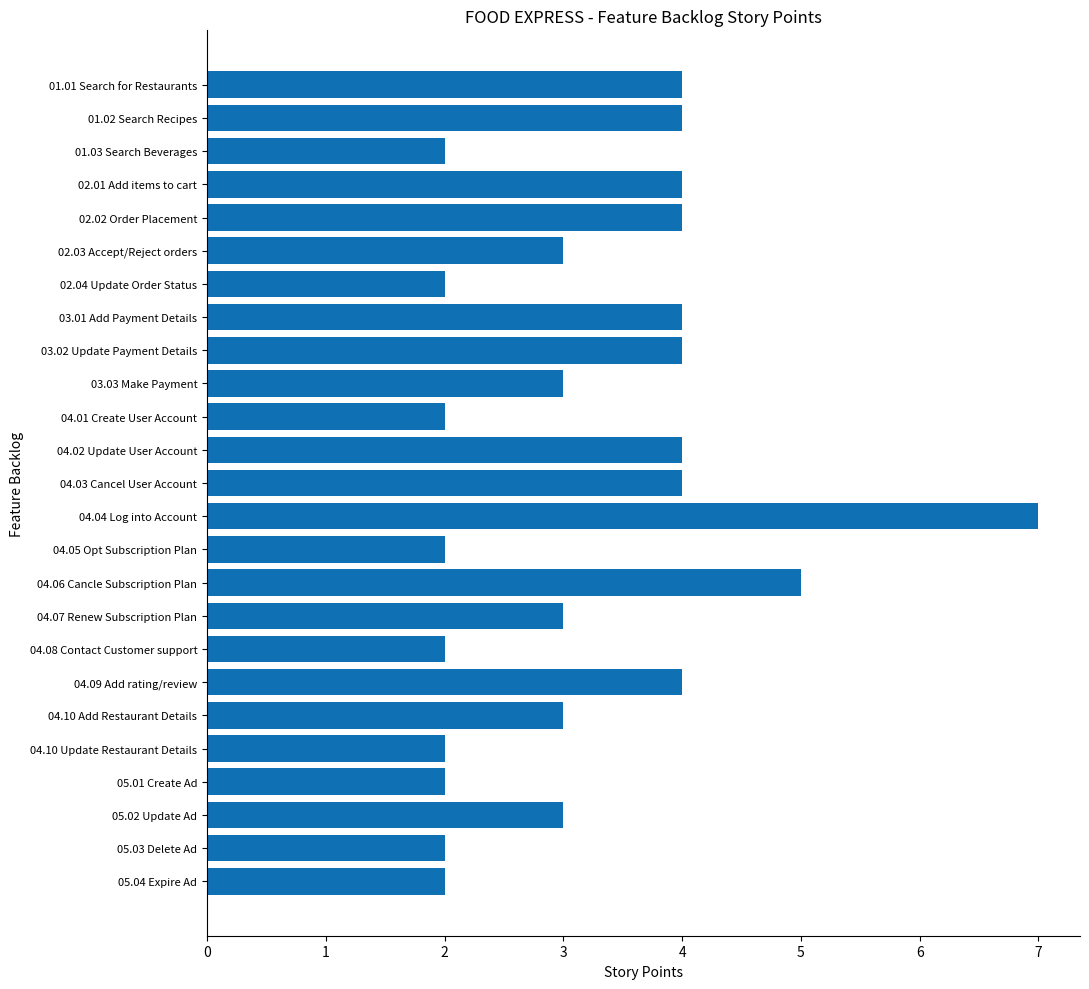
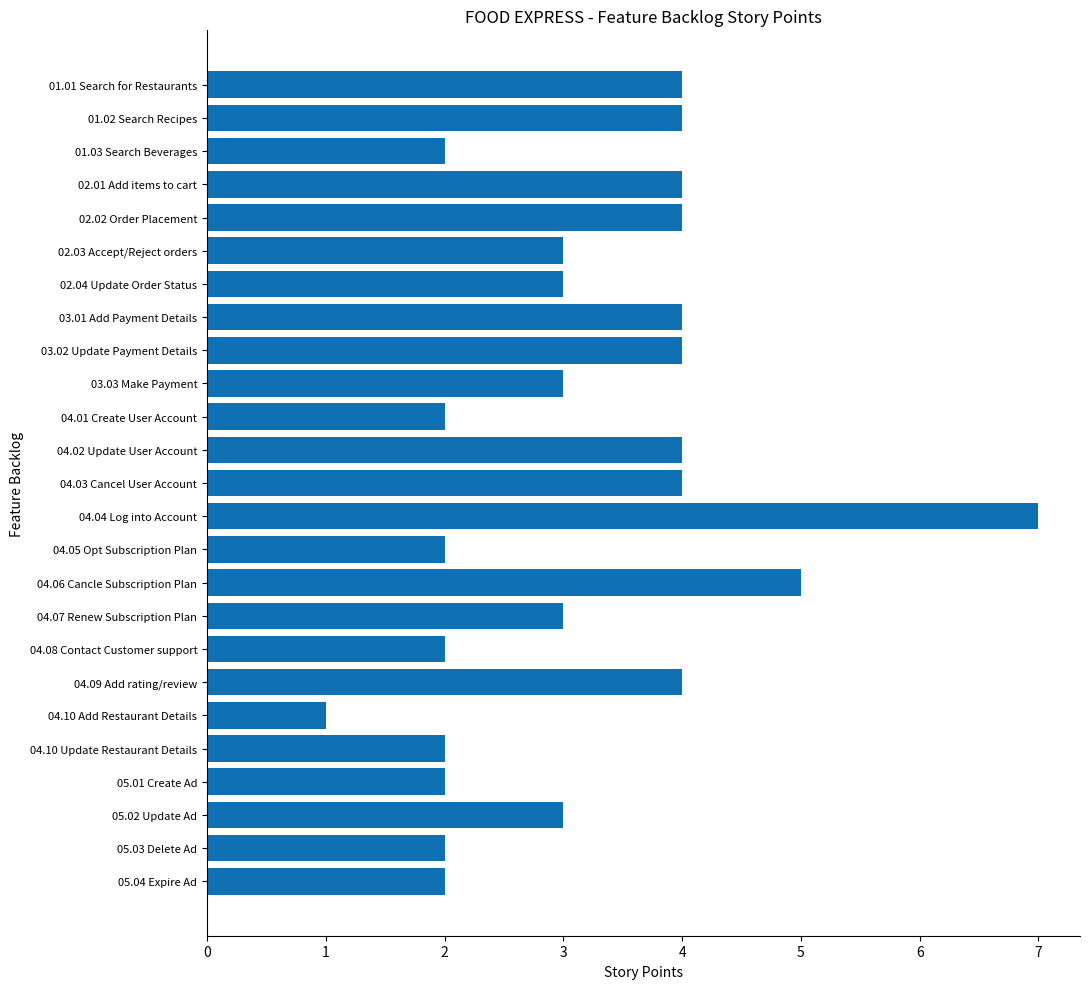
  {
    "01.01 Search for Restaurants": 4,
    "01.02 Search Recipes": 4,
    "01.03 Search Beverages": 2,
    "02.01 Add items to cart": 4,
    "02.02 Order Placement": 4,
    "02.03 Accept/Reject orders": 3,
-   "02.04 Update Order Status": 2,
+   "02.04 Update Order Status": 3,
    "03.01 Add Payment Details": 4,
    "03.02 Update Payment Details": 4,
    "03.03 Make Payment": 3,
    "04.01 Create User Account": 2,
    "04.02 Update User Account": 4,
    "04.03 Cancel User Account": 4,
    "04.04 Log into Account": 7,
    "04.05 Opt Subscription Plan": 2,
    "04.06 Cancle Subscription Plan": 5,
    "04.07 Renew Subscription Plan": 3,
    "04.08 Contact Customer support": 2,
    "04.09 Add rating/review": 4,
-   "04.10 Add Restaurant Details": 3,
+   "04.10 Add Restaurant Details": 1,
    "04.10 Update Restaurant Details": 2,
    "05.01 Create Ad": 2,
    "05.02 Update Ad": 3,
    "05.03 Delete Ad": 2,
    "05.04 Expire Ad": 2
  }
